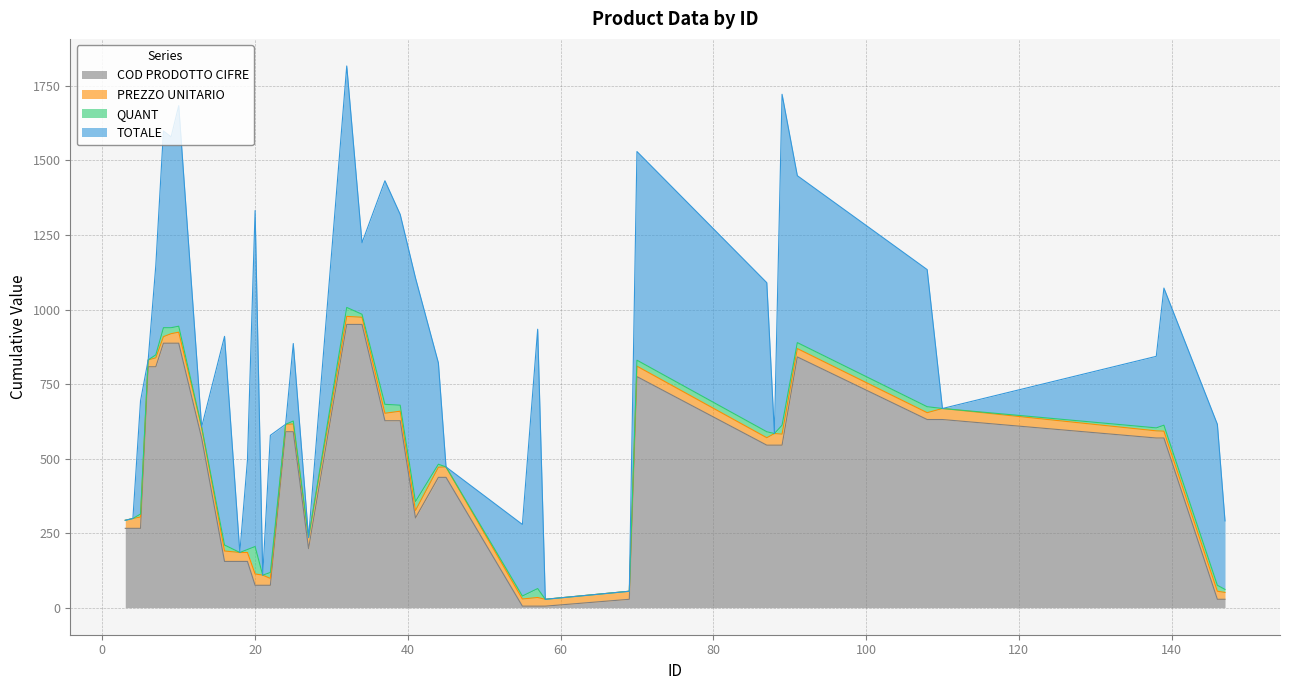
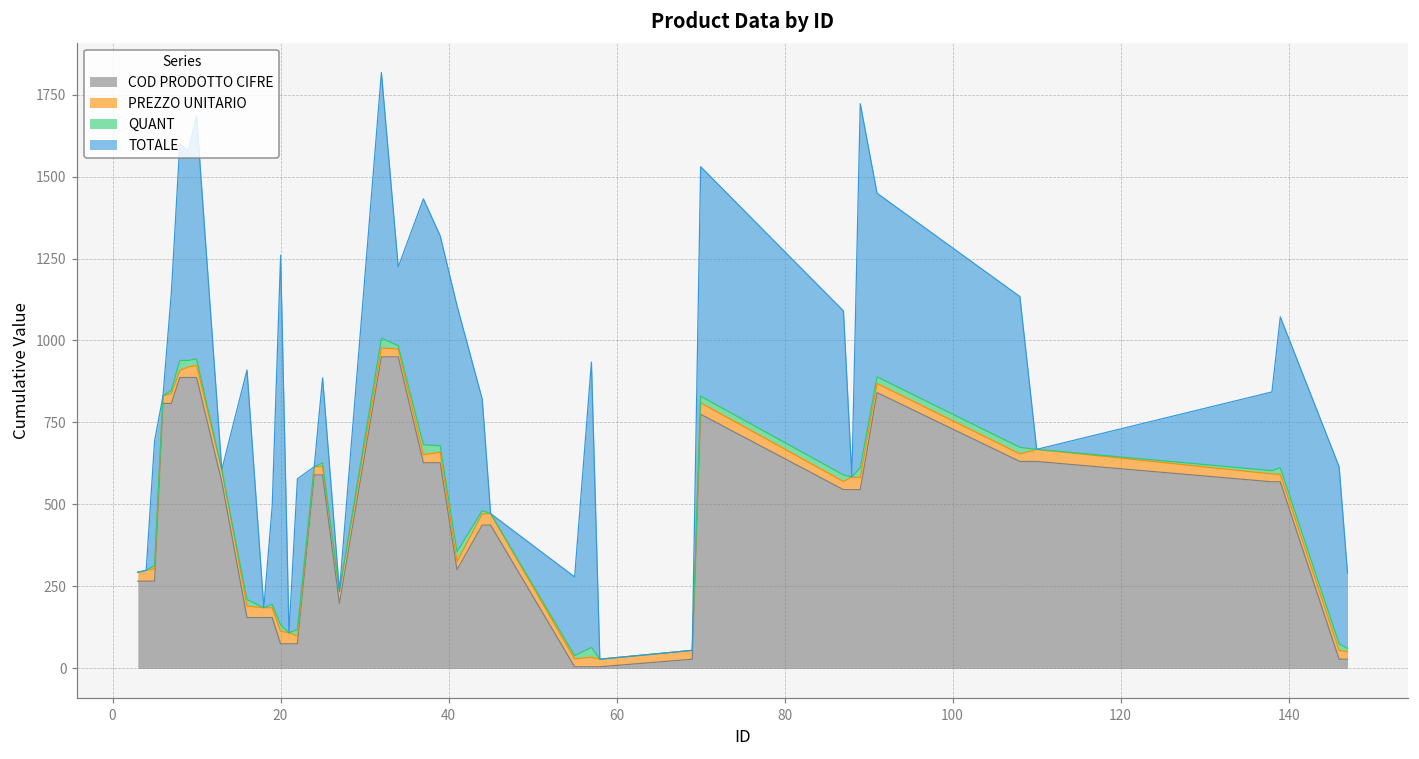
  {
    "COD PRODOTTO CIFRE": {
      "20": 80
    },
    "PREZZO UNITARIO": {
      "20": 40
    },
    "QUANT": {
-     "20": 90
+     "20": 20
    },
    "TOTALE": {
      "20": 1130
    }
  }
